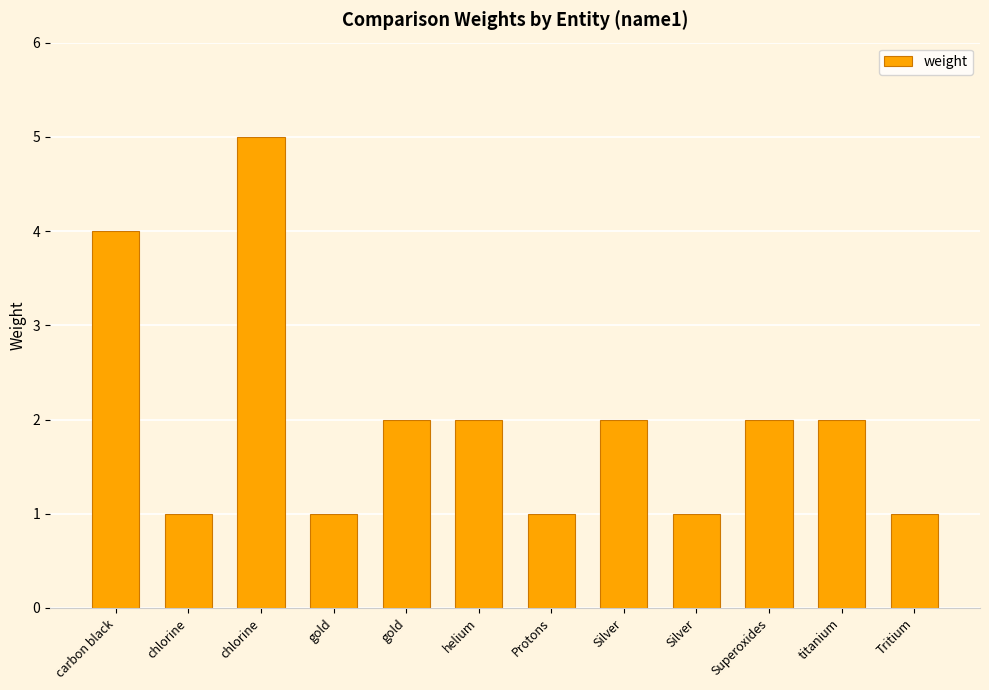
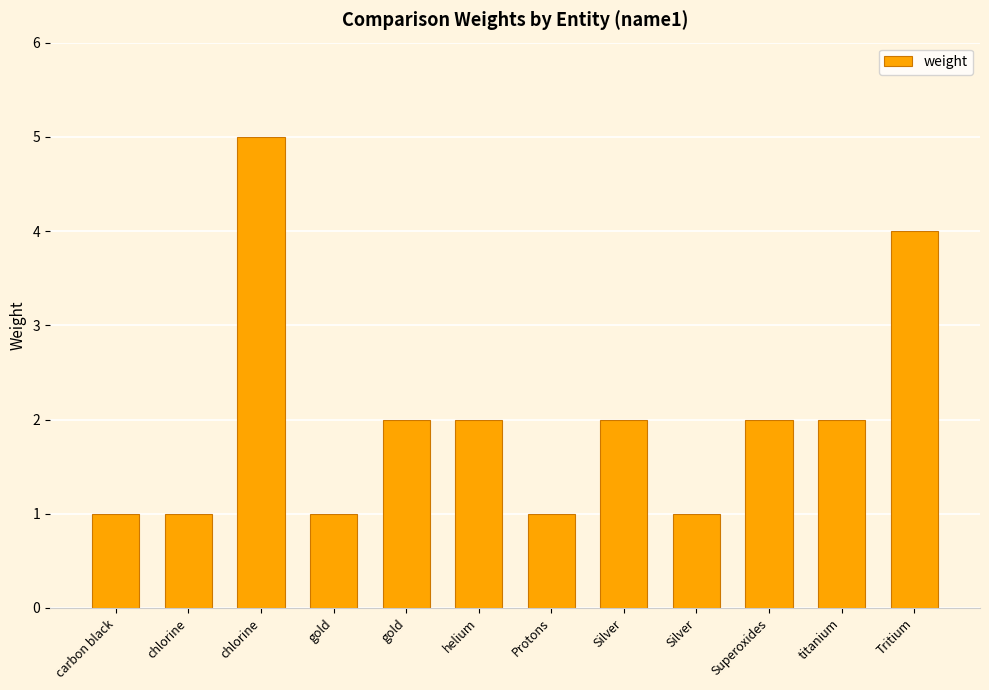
  {
-   "carbon black": 4,
+   "carbon black": 1,
    "helium": 2,
    "Protons": 1,
    "Superoxides": 2,
    "titanium": 2,
-   "Tritium": 1
+   "Tritium": 4
  }
